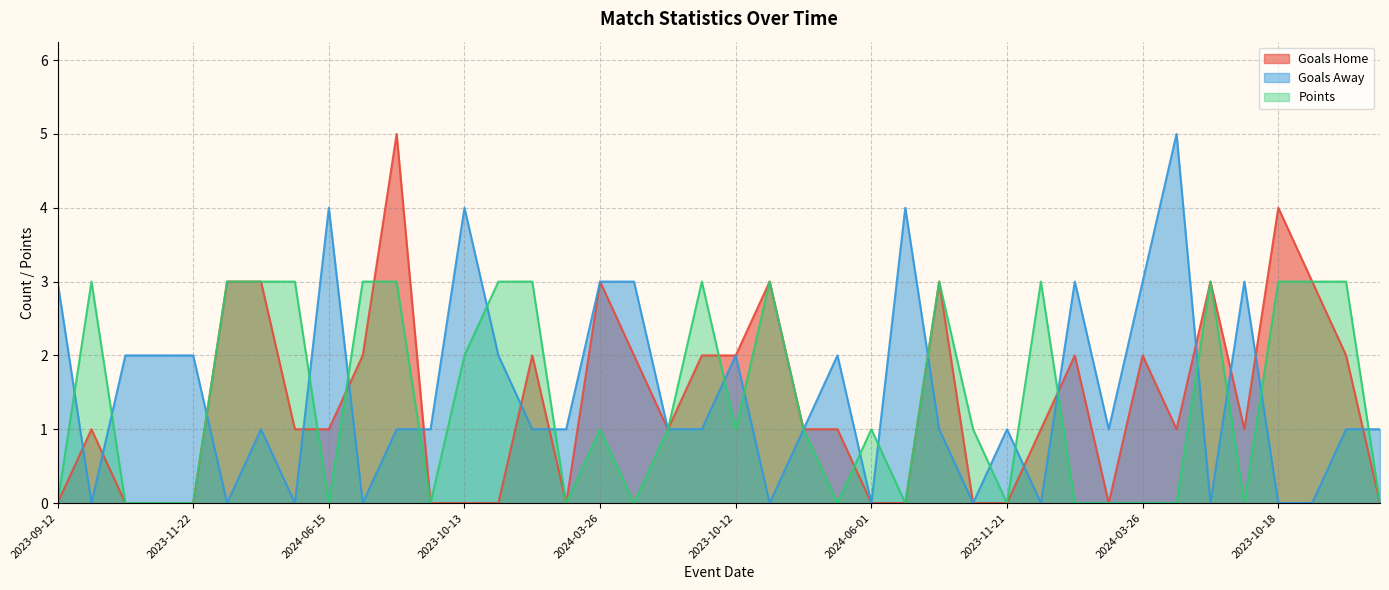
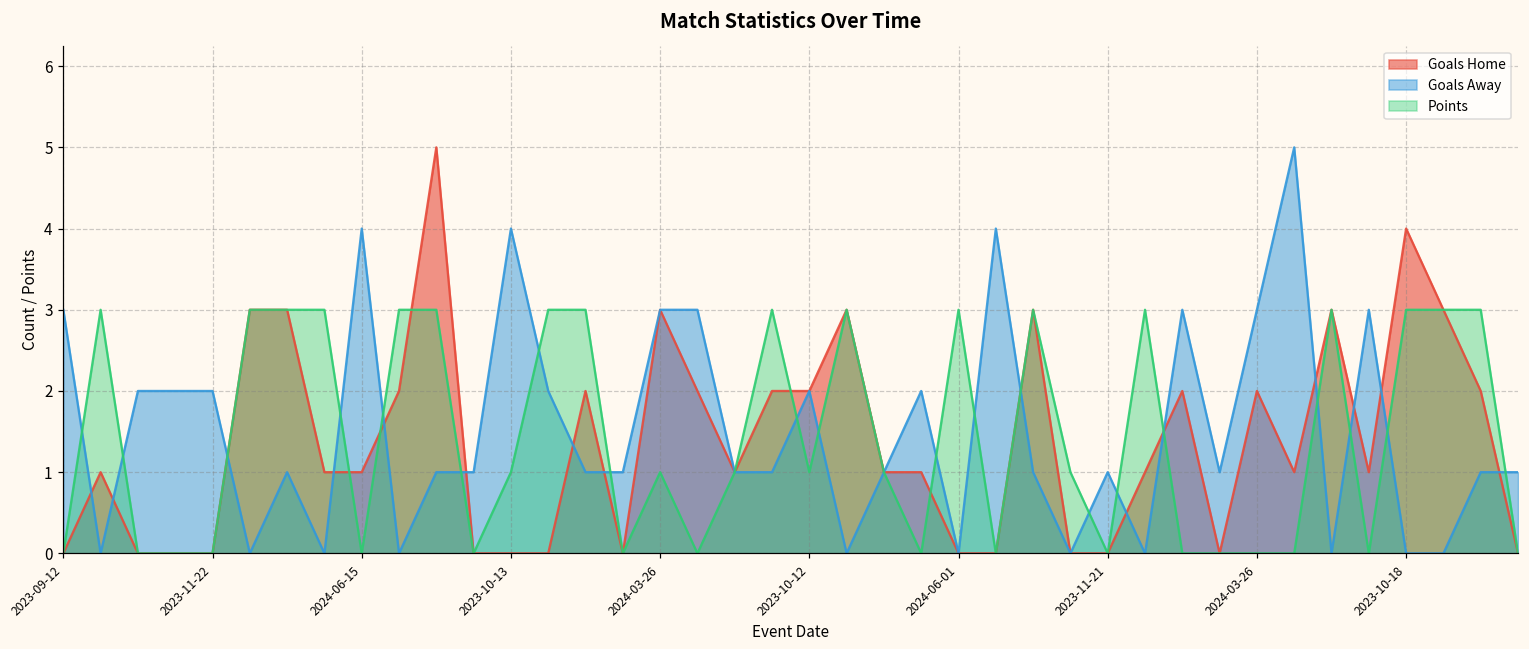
  {
    "Goals Home": {
      "2023-10-13": 0
    },
    "Goals Away": {
      "2023-11-22": 2,
      "2023-10-13": 4
    },
    "Points": {
-     "2023-10-13": 2,
-     "2024-06-01": 1
+     "2023-10-13": 1,
+     "2024-06-01": 3
    }
  }
